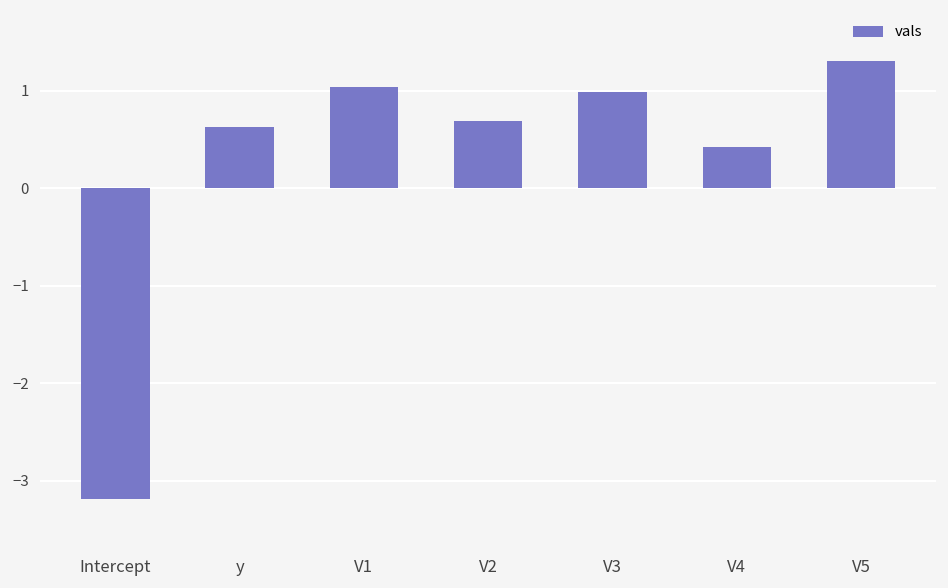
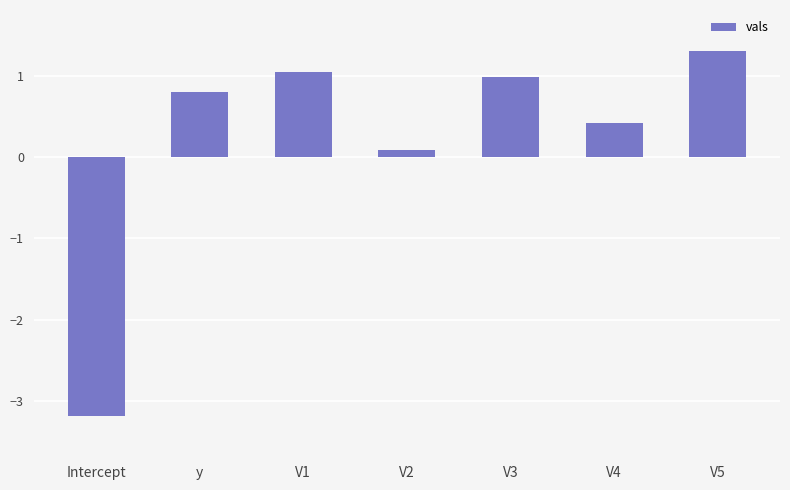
  {
    "Intercept": -3.2,
-   "y": 0.6,
+   "y": 0.8,
    "V1": 1.0,
-   "V2": 0.7,
+   "V2": 0.1,
    "V3": 1.0,
    "V4": 0.4,
    "V5": 1.3
  }
